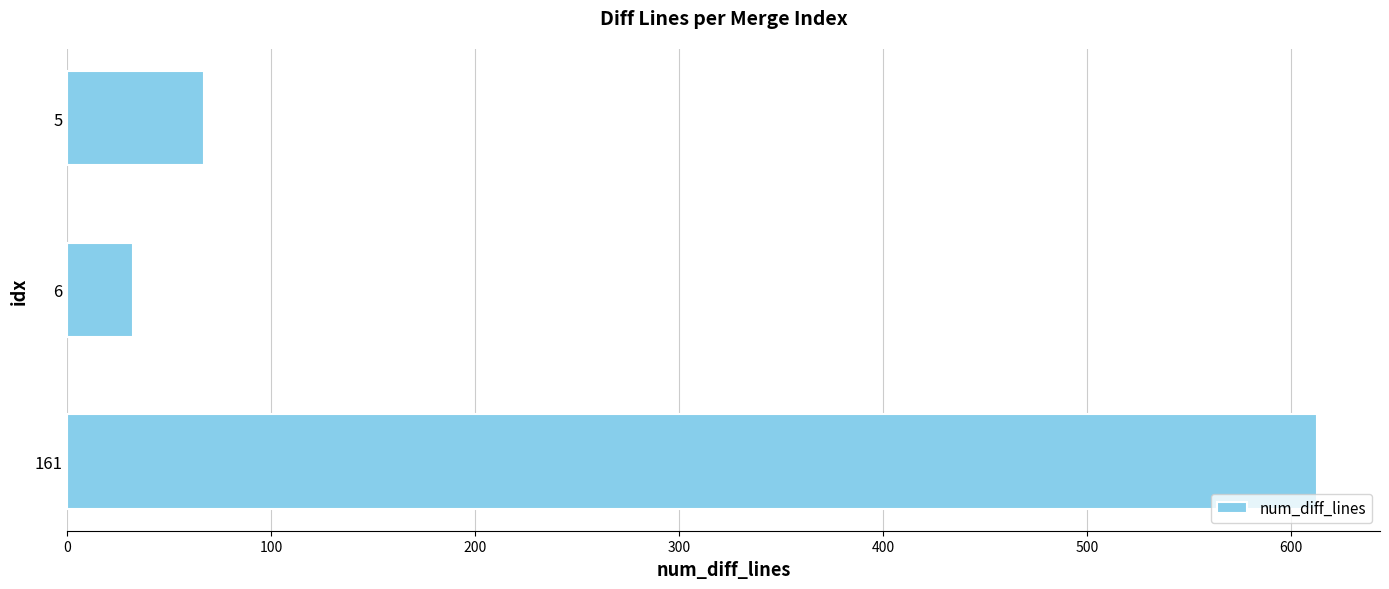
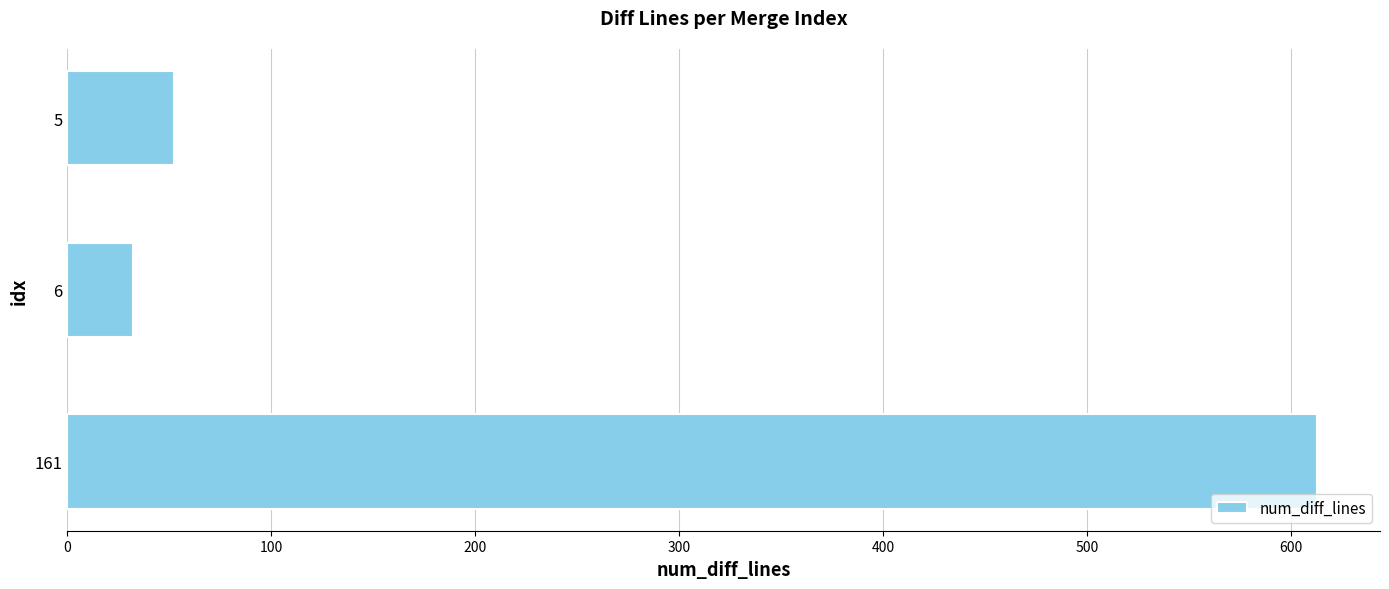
  {
-   "5": 67,
+   "5": 52,
    "6": 32,
    "161": 613
  }
